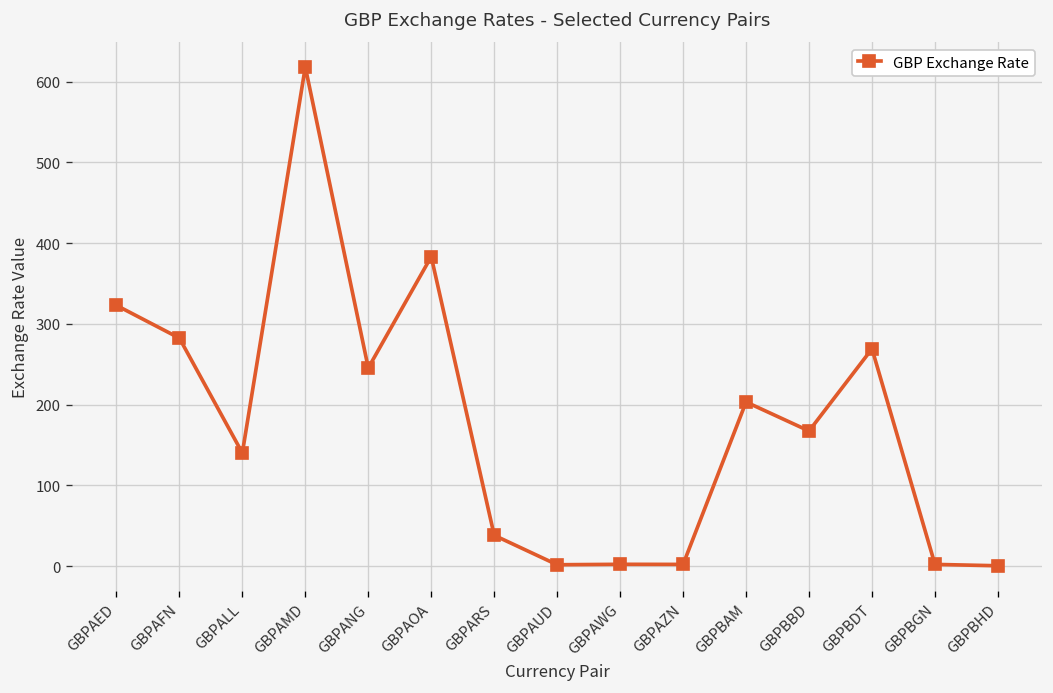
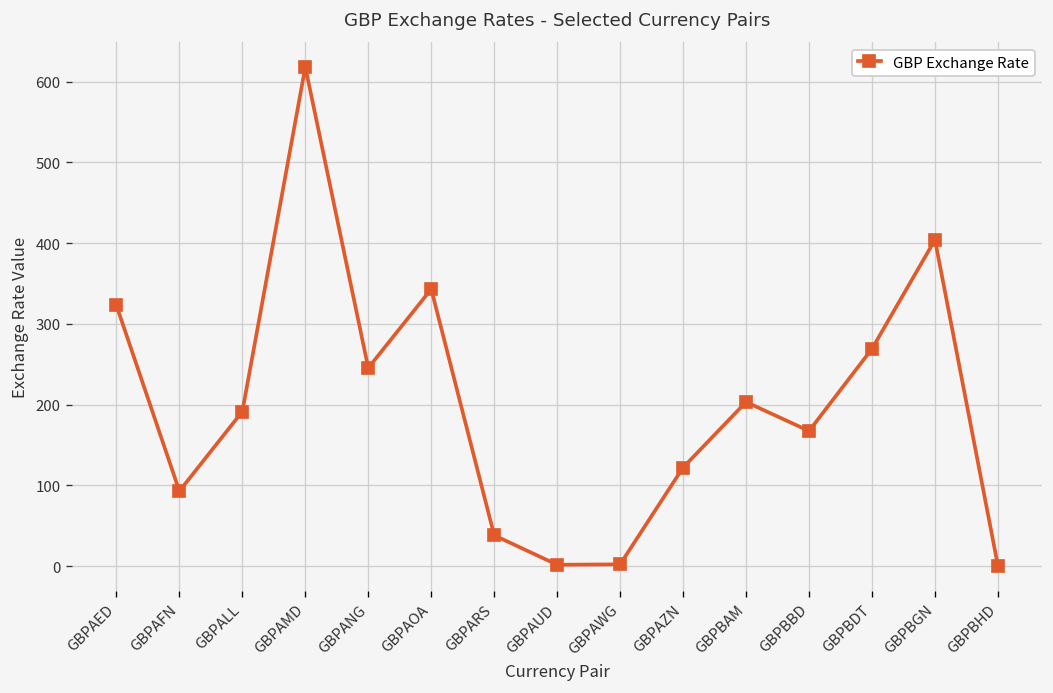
  {
    "GBPAED": 320,
-   "GBPAFN": 280,
-   "GBPALL": 140,
+   "GBPAFN": 90,
+   "GBPALL": 190,
    "GBPAMD": 620,
    "GBPANG": 250,
-   "GBPAOA": 380,
+   "GBPAOA": 340,
    "GBPARS": 40,
    "GBPAUD": 0,
    "GBPAWG": 0,
-   "GBPAZN": 0,
+   "GBPAZN": 120,
    "GBPBAM": 200,
    "GBPBBD": 170,
    "GBPBDT": 270,
-   "GBPBGN": 0,
+   "GBPBGN": 400,
    "GBPBHD": 0
  }
